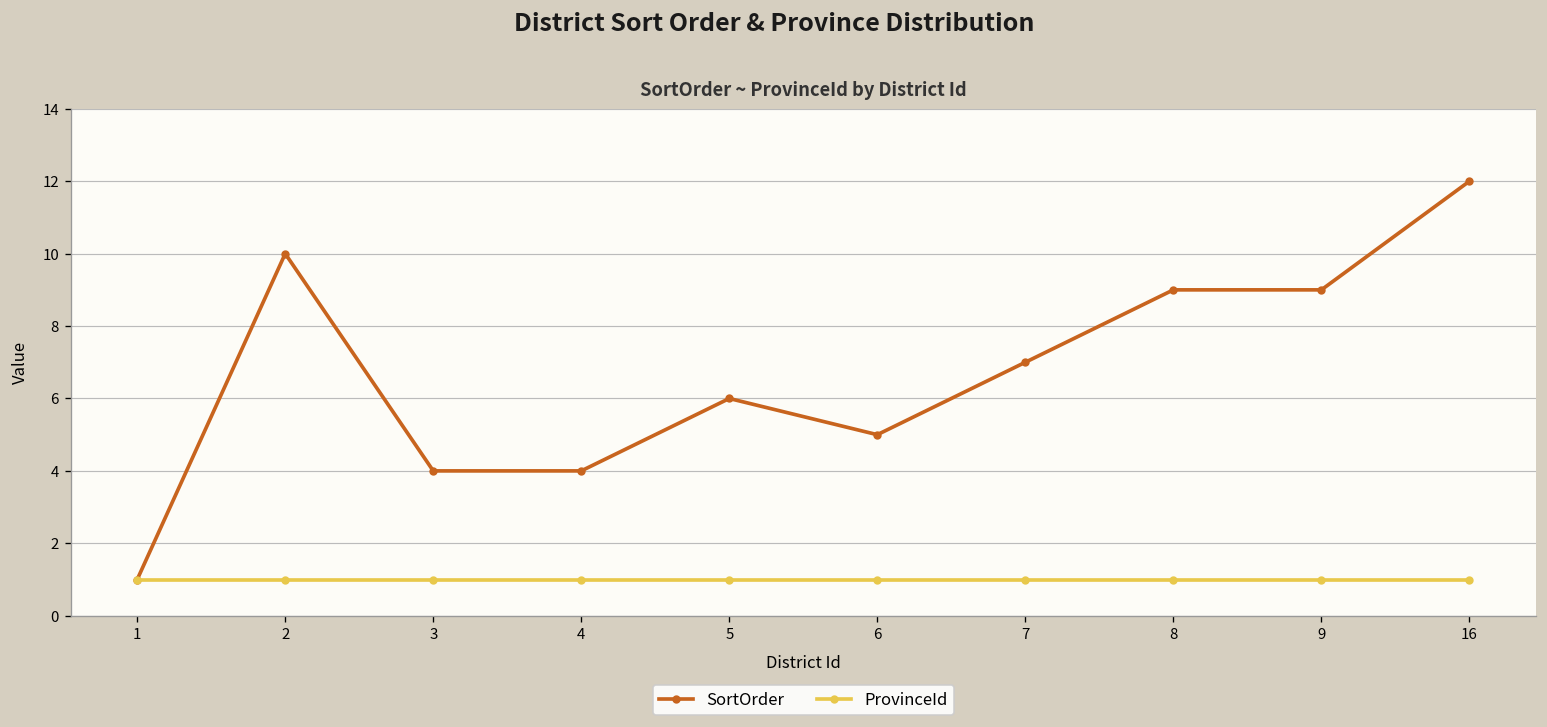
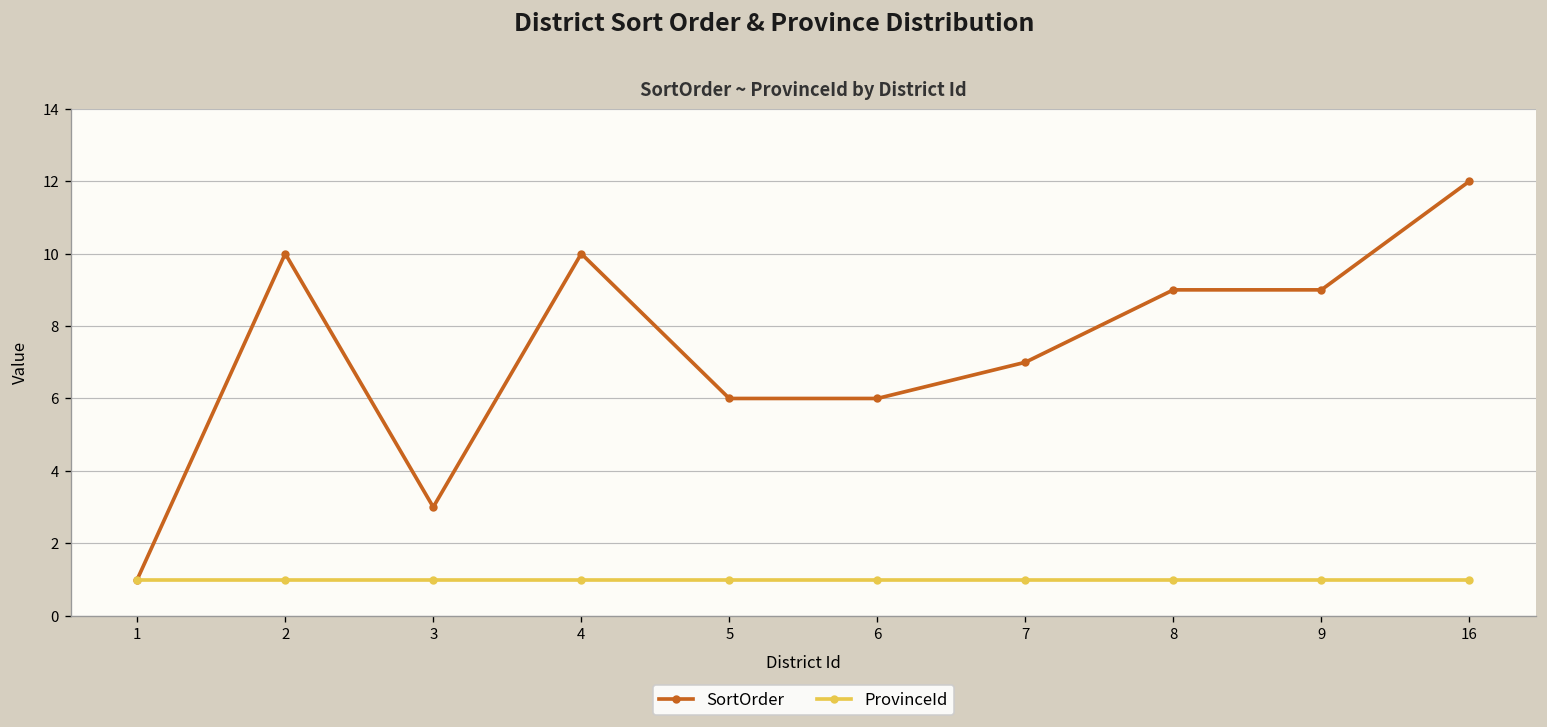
  {
    "SortOrder": {
      "2": 10,
-     "3": 4,
-     "4": 4,
+     "3": 3,
+     "4": 10,
      "5": 6,
-     "6": 5,
+     "6": 6,
      "7": 7,
      "8": 9,
      "9": 9,
      "16": 12
    },
    "ProvinceId": {
      "2": 1,
      "3": 1,
      "4": 1,
      "5": 1,
      "6": 1,
      "7": 1,
      "8": 1,
      "9": 1,
      "16": 1
    }
  }
